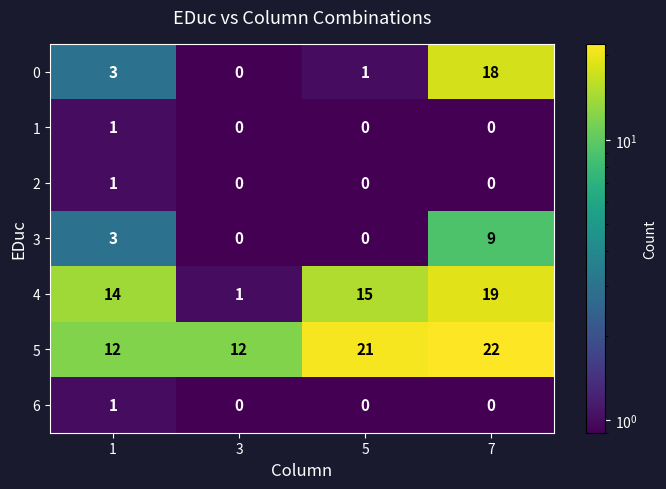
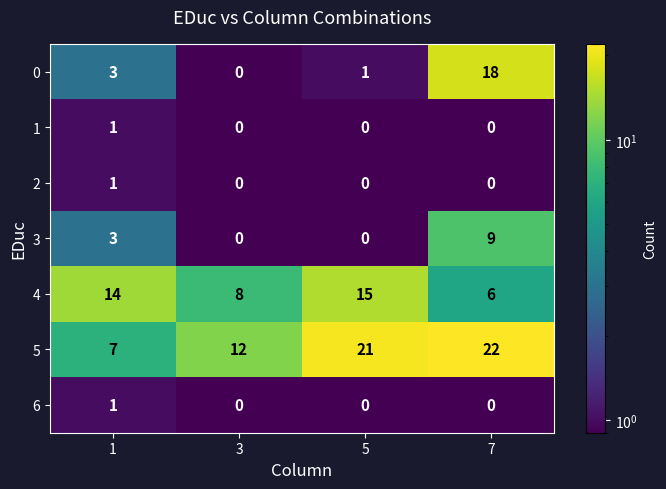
  {
    "0": {
      "1": 3,
      "3": 0,
      "5": 1,
      "7": 18
    },
    "1": {
      "1": 1,
      "3": 0,
      "5": 0,
      "7": 0
    },
    "2": {
      "1": 1,
      "3": 0,
      "5": 0,
      "7": 0
    },
    "3": {
      "1": 3,
      "3": 0,
      "5": 0,
      "7": 9
    },
    "4": {
      "1": 14,
-     "3": 1,
+     "3": 8,
      "5": 15,
-     "7": 19
+     "7": 6
    },
    "5": {
-     "1": 12,
+     "1": 7,
      "3": 12,
      "5": 21,
      "7": 22
    },
    "6": {
      "1": 1,
      "3": 0,
      "5": 0,
      "7": 0
    }
  }
